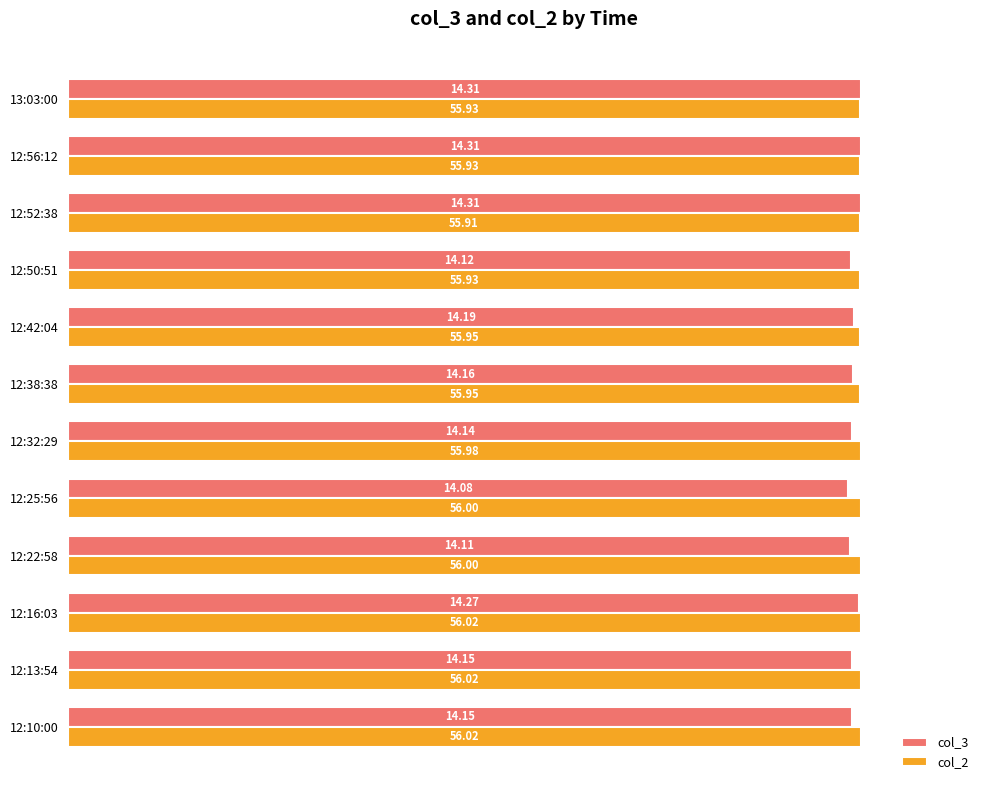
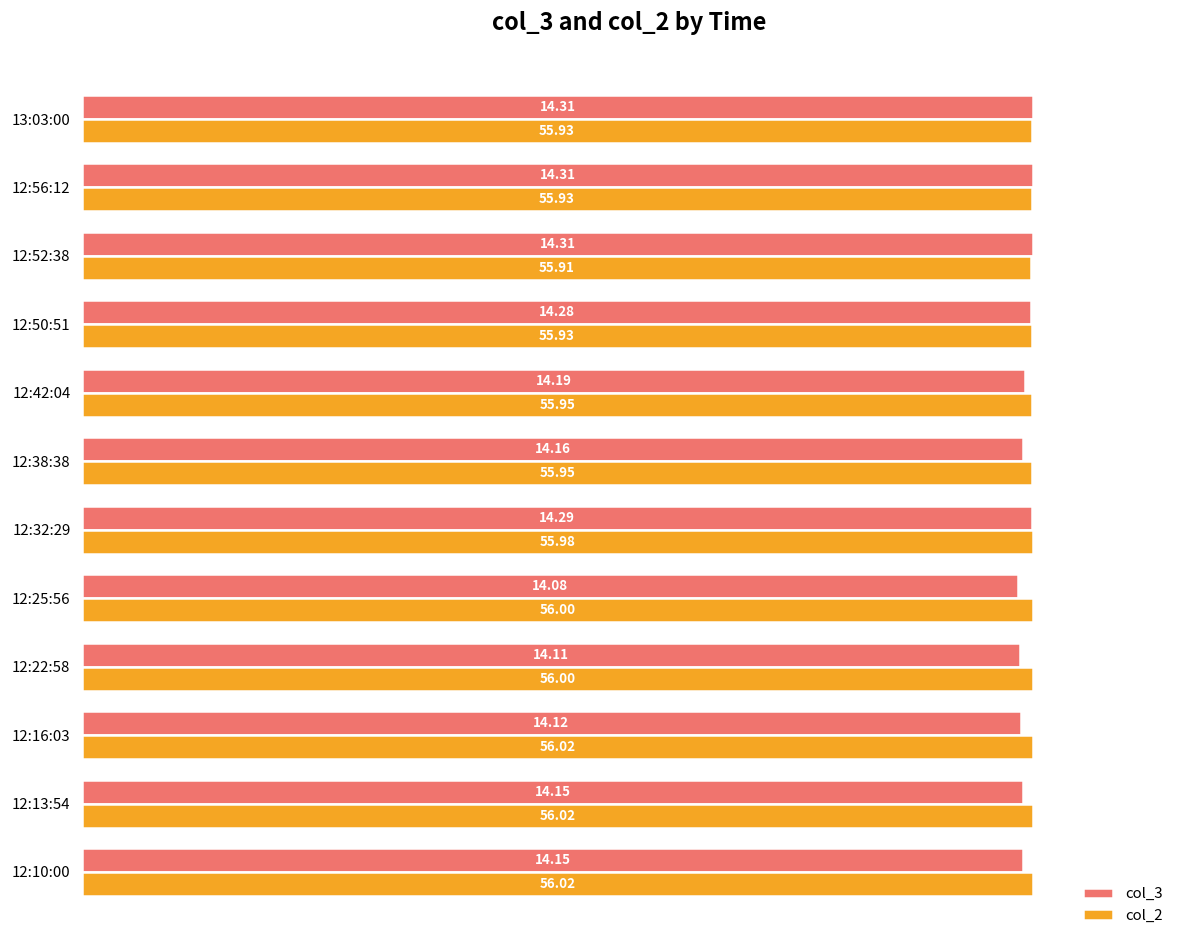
  {
    "col_3": {
-     "12:50:51": 14.12,
-     "12:32:29": 14.14,
-     "12:16:03": 14.27
+     "12:50:51": 14.28,
+     "12:32:29": 14.29,
+     "12:16:03": 14.12
    }
  }
